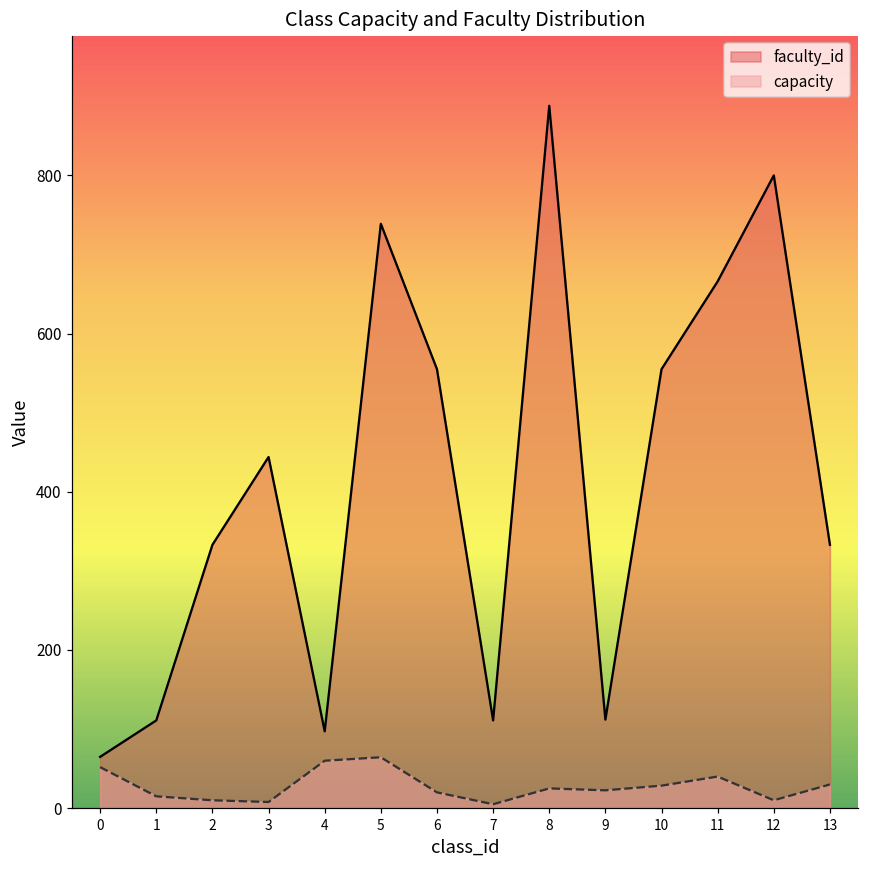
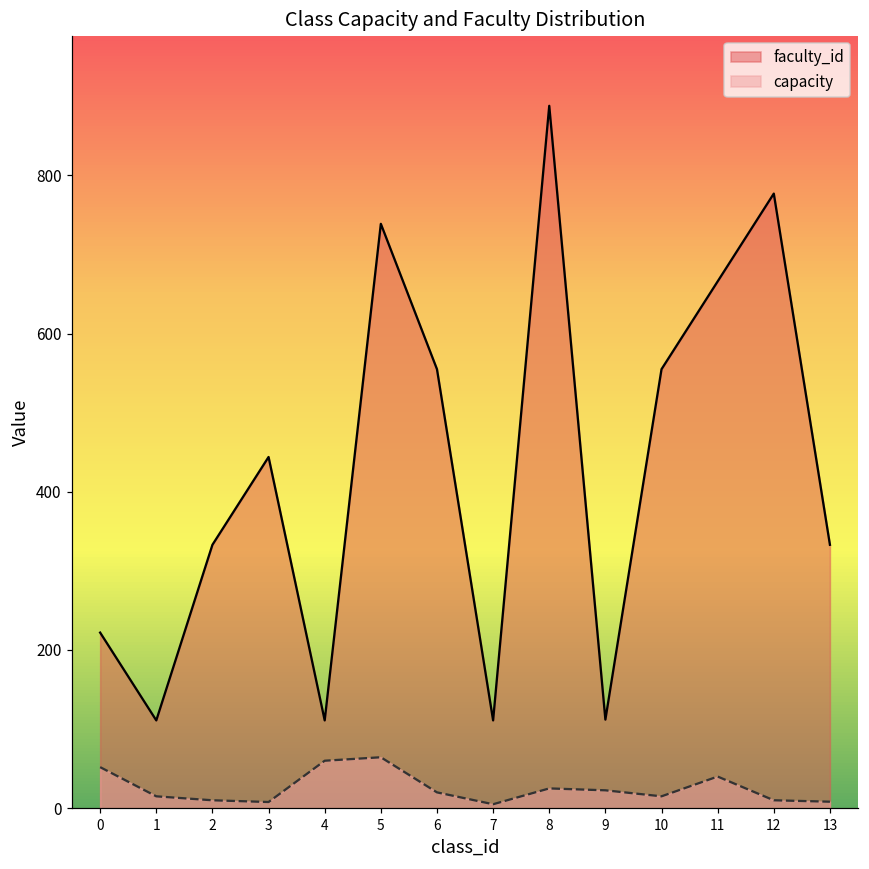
  {
    "faculty_id": {
-     "0": 60,
+     "0": 220,
      "1": 110,
      "2": 330,
      "3": 440,
-     "4": 100,
+     "4": 110,
      "5": 740,
      "6": 560,
      "7": 110,
      "8": 890,
      "9": 110,
      "10": 560,
      "11": 670,
-     "12": 800,
+     "12": 780,
      "13": 330
    },
    "capacity": {
      "0": 50,
      "1": 20,
      "2": 10,
      "3": 10,
      "4": 60,
      "5": 60,
      "6": 20,
      "7": 10,
      "8": 30,
      "9": 20,
-     "10": 30,
+     "10": 20,
      "11": 40,
      "12": 10,
-     "13": 30
+     "13": 10
    }
  }
